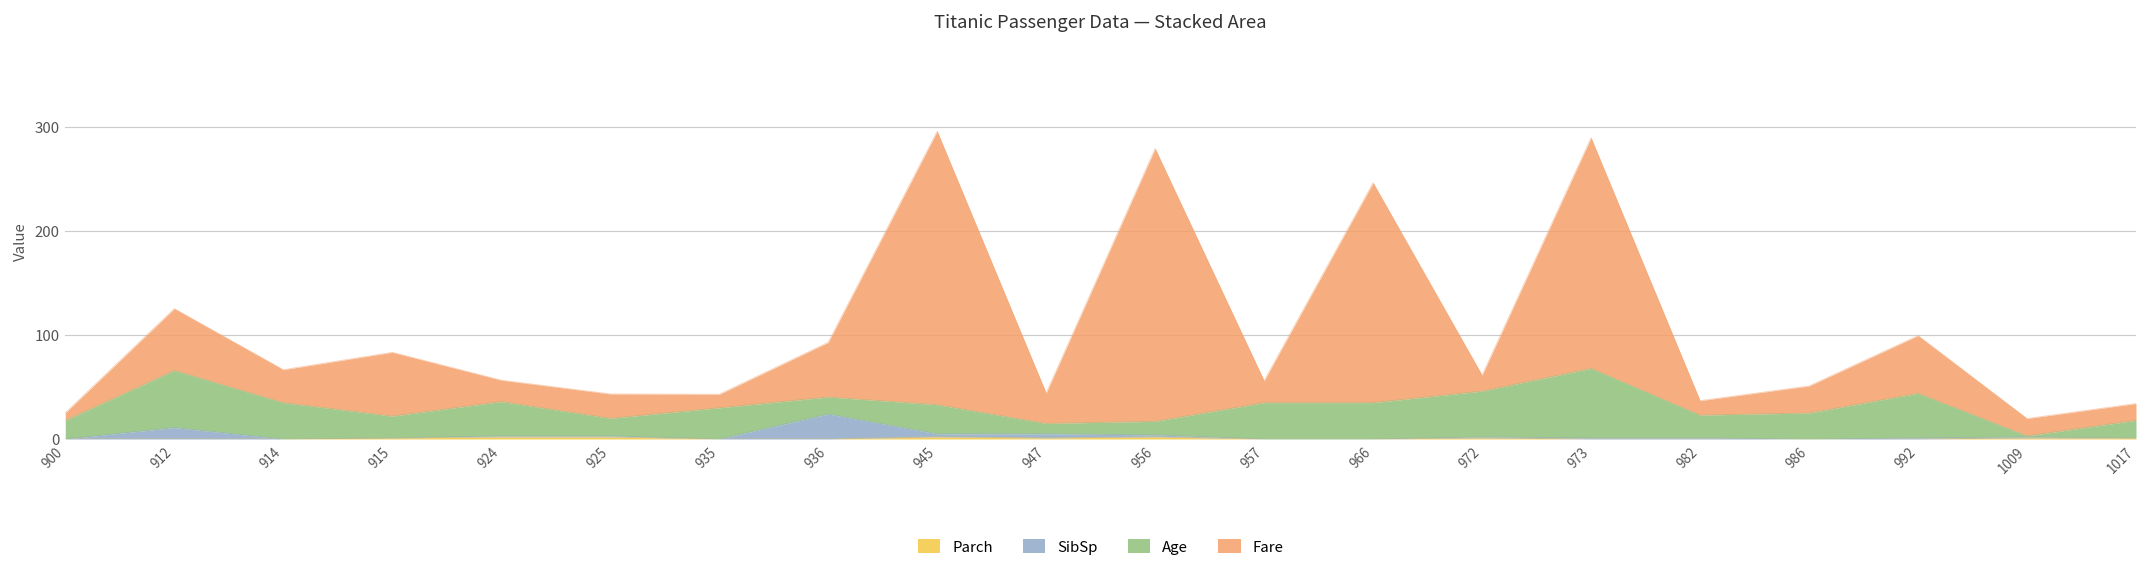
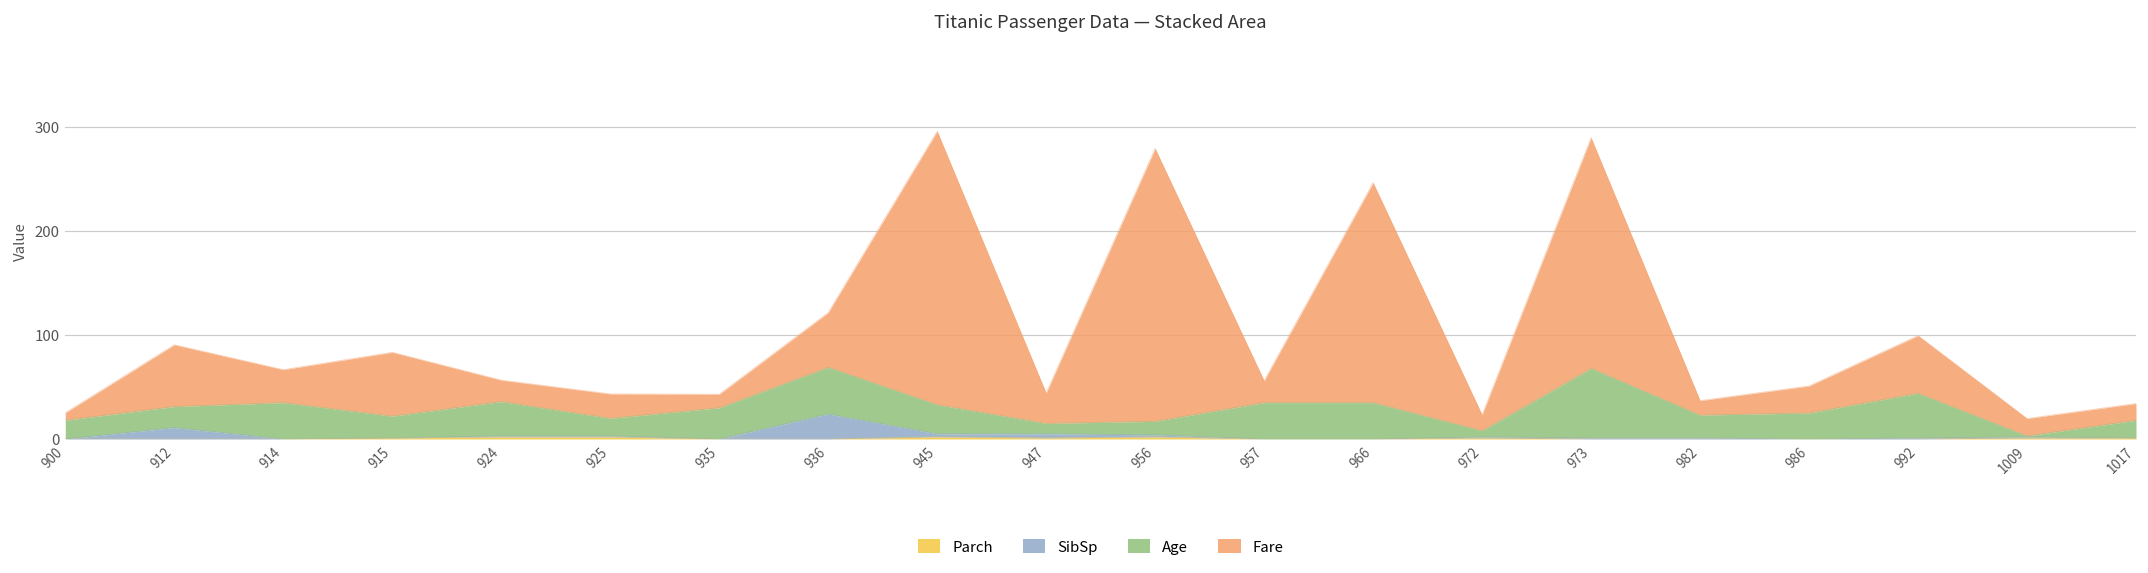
  {
    "SibSp": {
      "912": 10,
      "936": 20,
      "945": 10,
      "947": 10
    },
    "Age": {
      "900": 20,
-     "912": 60,
+     "912": 20,
      "914": 40,
      "915": 20,
      "924": 30,
      "925": 20,
      "935": 30,
-     "936": 20,
+     "936": 50,
      "945": 30,
      "947": 10,
      "956": 10,
      "957": 40,
      "966": 40,
-     "972": 40,
+     "972": 10,
      "973": 70,
      "982": 20,
      "986": 30,
      "992": 40,
      "1017": 20
    }
  }
